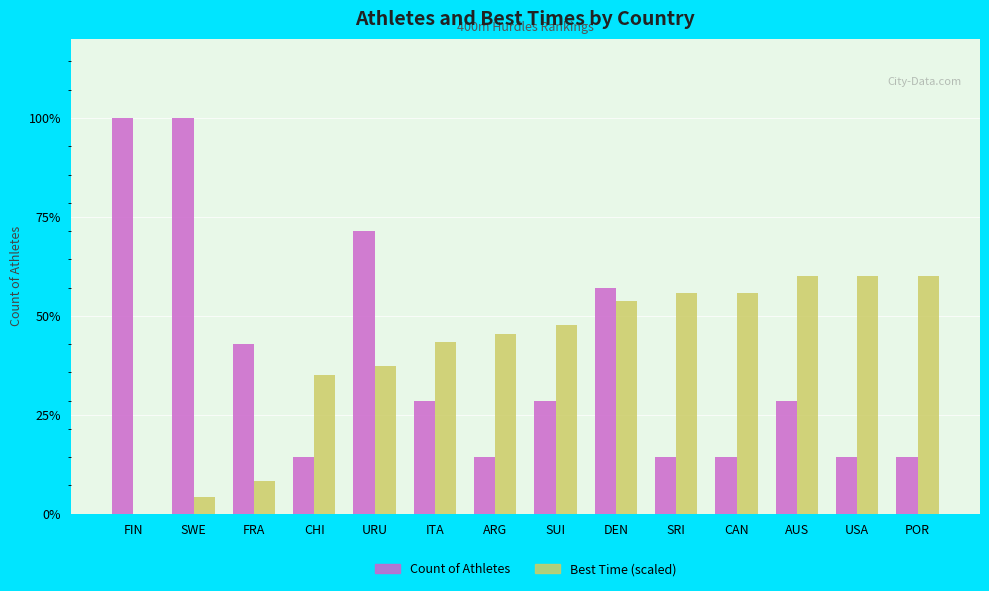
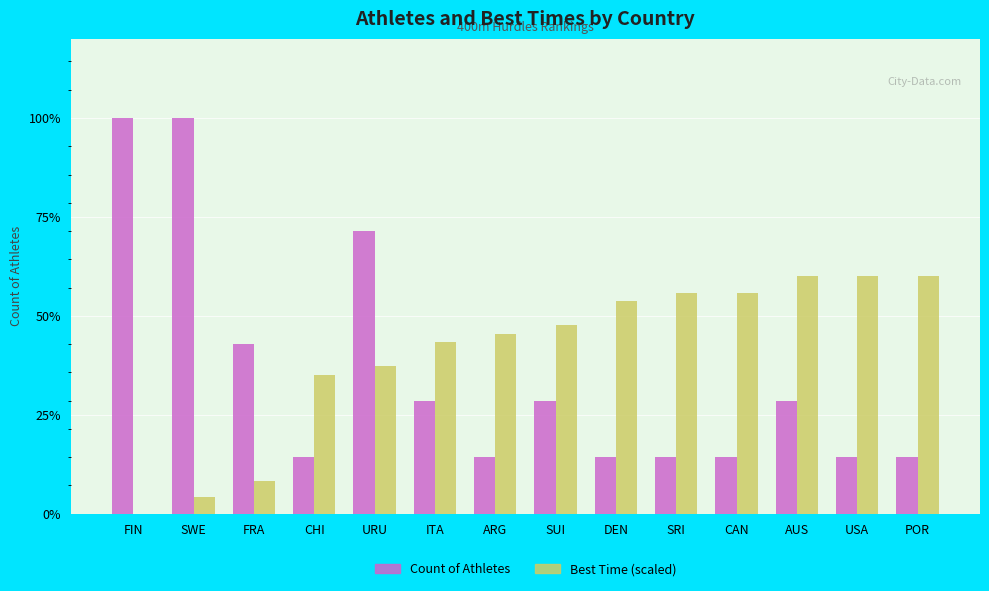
  {
    "Count of Athletes": {
      "FIN": "100%",
      "SWE": "100%",
      "FRA": "43%",
      "CHI": "14%",
      "URU": "71%",
      "ITA": "29%",
      "ARG": "14%",
      "SUI": "29%",
-     "DEN": "57%",
+     "DEN": "14%",
      "SRI": "14%",
      "CAN": "14%",
      "AUS": "29%",
      "USA": "14%",
      "POR": "14%"
    },
    "Best Time (scaled)": {
      "FIN": "0%",
      "SWE": "4%",
      "FRA": "8%",
      "CHI": "35%",
      "URU": "37%",
      "ITA": "43%",
      "ARG": "46%",
      "SUI": "48%",
      "DEN": "54%",
      "SRI": "56%",
      "CAN": "56%",
      "AUS": "60%",
      "USA": "60%",
      "POR": "60%"
    }
  }
